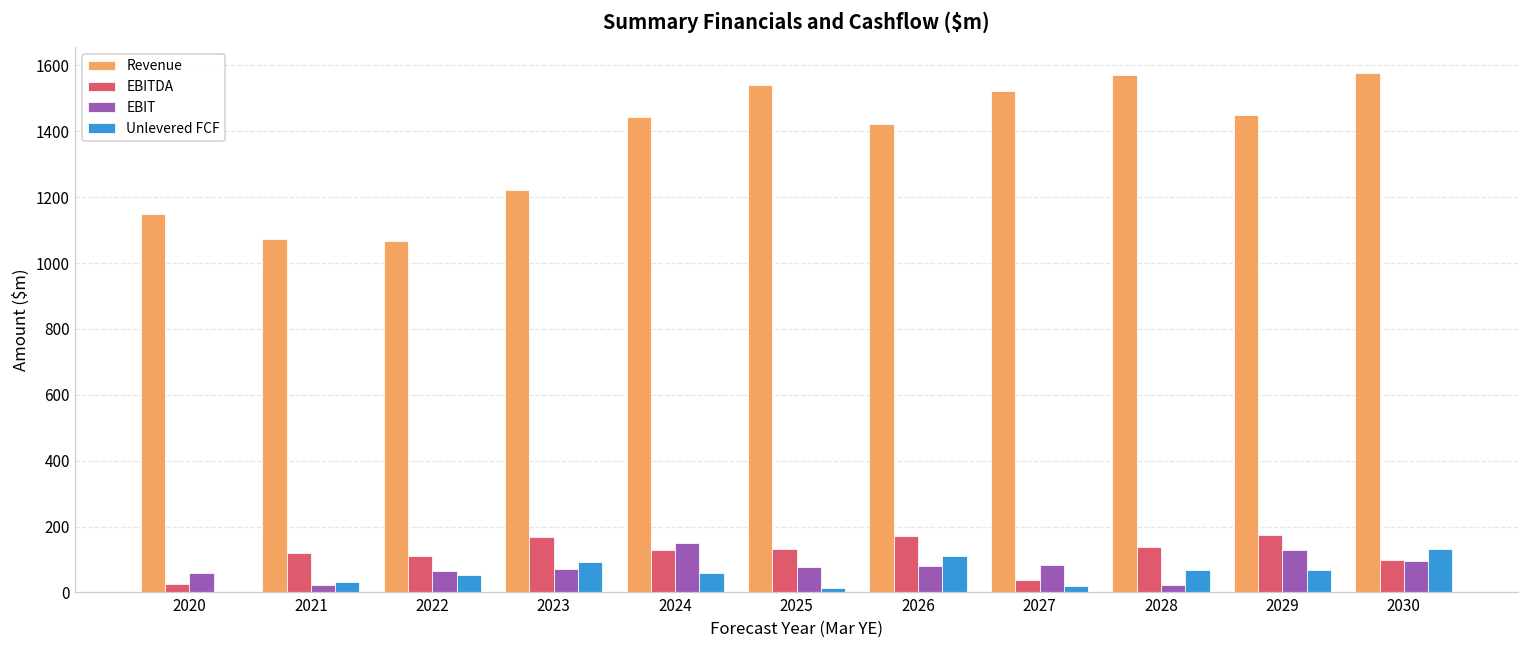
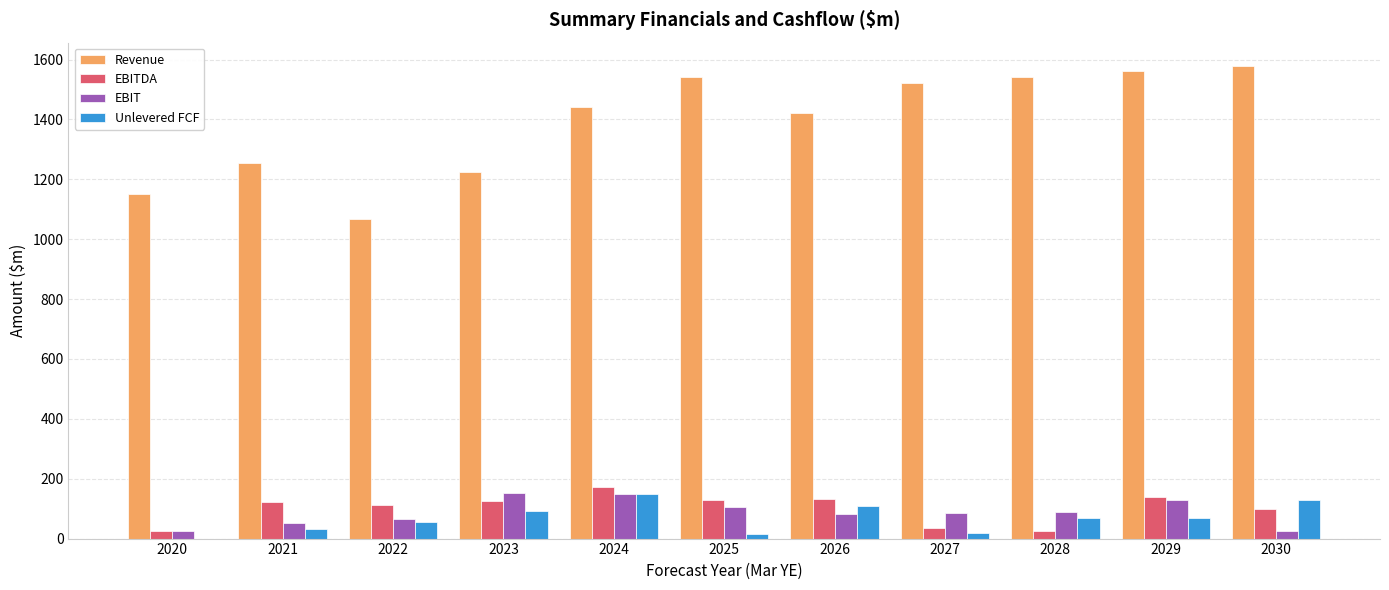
  {
    "Revenue": {
      "2020": 1150,
-     "2021": 1070,
+     "2021": 1260,
      "2022": 1070,
      "2023": 1220,
      "2024": 1440,
      "2025": 1540,
      "2026": 1420,
      "2027": 1520,
-     "2028": 1570,
-     "2029": 1450,
+     "2028": 1540,
+     "2029": 1560,
      "2030": 1580
    },
    "EBITDA": {
      "2020": 30,
      "2021": 120,
      "2022": 110,
-     "2023": 170,
-     "2024": 130,
+     "2023": 120,
+     "2024": 170,
      "2025": 130,
-     "2026": 170,
+     "2026": 130,
      "2027": 40,
-     "2028": 140,
-     "2029": 170,
+     "2028": 20,
+     "2029": 140,
      "2030": 100
    },
    "EBIT": {
-     "2020": 60,
-     "2021": 20,
+     "2020": 20,
+     "2021": 50,
      "2022": 60,
-     "2023": 70,
+     "2023": 150,
      "2024": 150,
-     "2025": 80,
+     "2025": 110,
      "2026": 80,
      "2027": 80,
-     "2028": 20,
+     "2028": 90,
      "2029": 130,
-     "2030": 90
+     "2030": 30
    },
    "Unlevered FCF": {
      "2020": 0,
      "2021": 30,
      "2022": 50,
      "2023": 90,
-     "2024": 60,
+     "2024": 150,
      "2025": 10,
      "2026": 110,
      "2027": 20,
      "2028": 70,
      "2029": 70,
      "2030": 130
    }
  }
